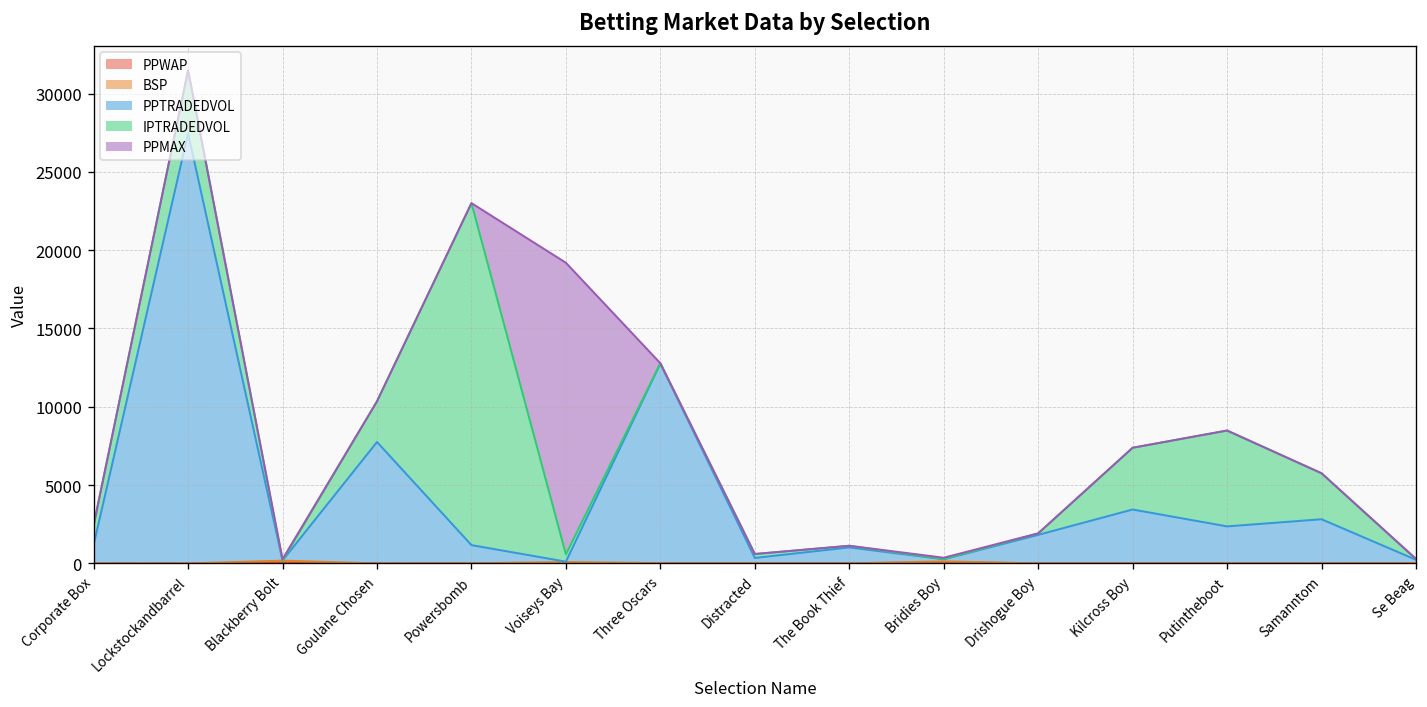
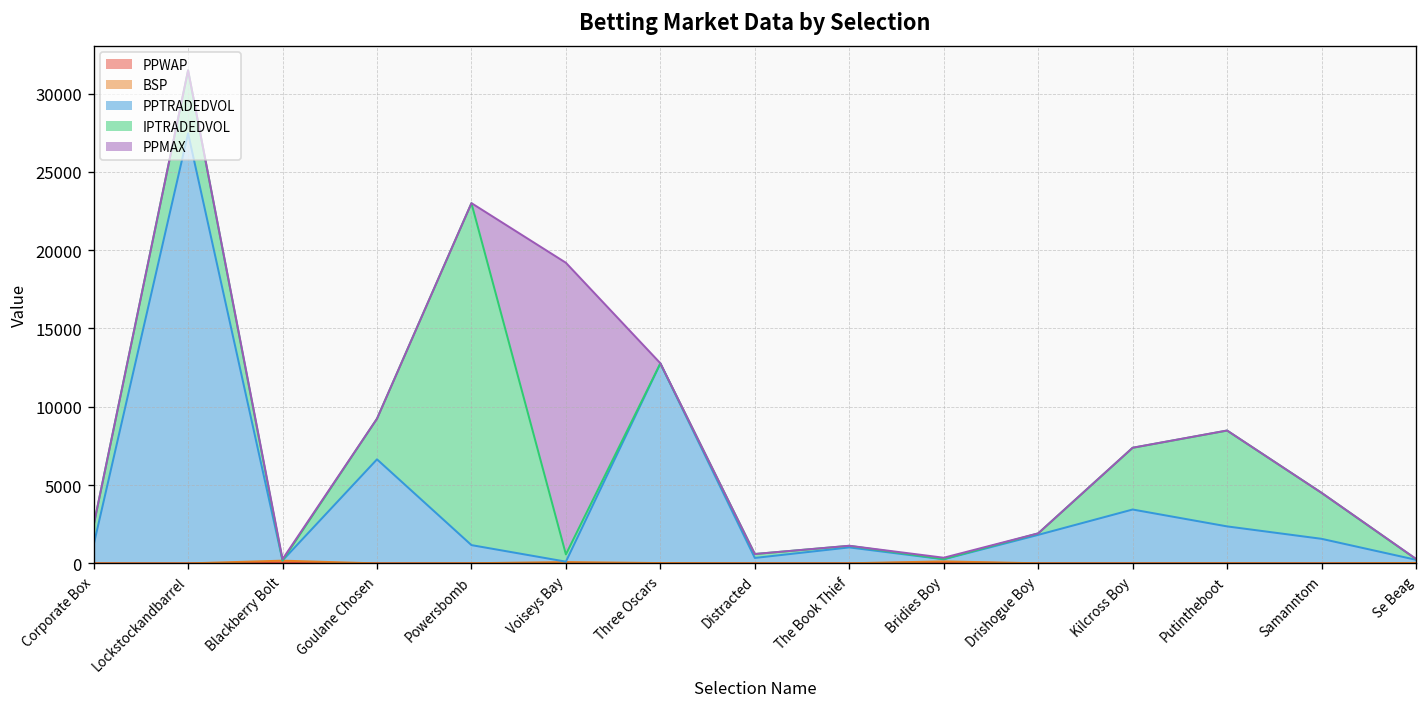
  {
    "PPTRADEDVOL": {
      "Corporate Box": 1200,
-     "Goulane Chosen": 7800,
+     "Goulane Chosen": 6600,
      "Powersbomb": 1200,
      "Distracted": 300,
      "Kilcross Boy": 3400,
      "Putintheboot": 2400,
-     "Samanntom": 2800
+     "Samanntom": 1600
    },
    "IPTRADEDVOL": {
      "Voiseys Bay": 500
    },
    "PPMAX": {
      "Voiseys Bay": 18600
    }
  }
